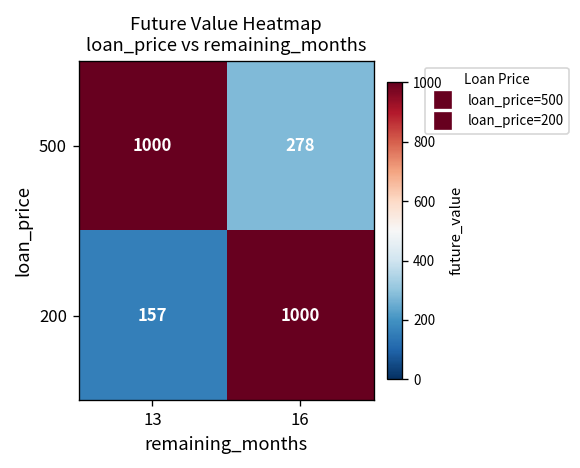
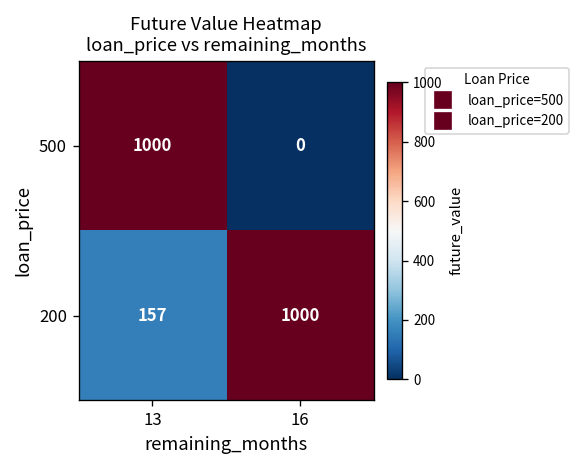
  {
    "500": {
      "13": 1000,
-     "16": 278
+     "16": 0
    },
    "200": {
      "13": 157,
      "16": 1000
    }
  }
